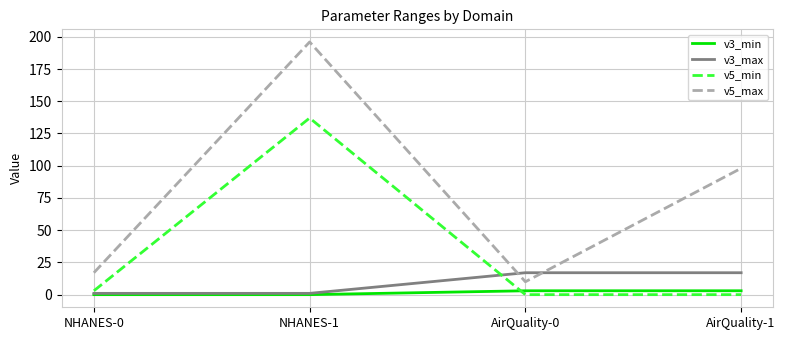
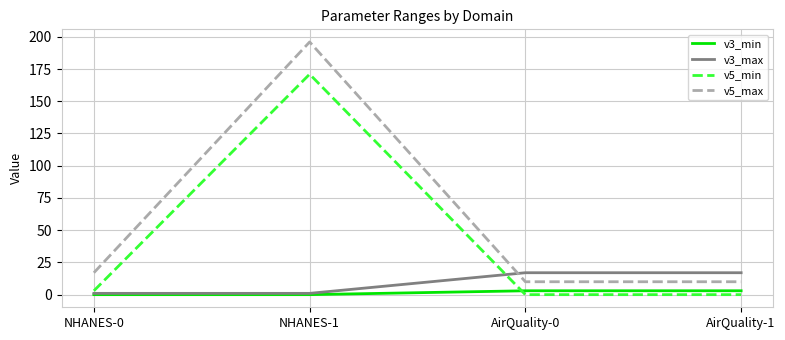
  {
    "v3_min": {
      "AirQuality-0": 3,
      "AirQuality-1": 3
    },
    "v3_max": {
      "AirQuality-0": 17,
      "AirQuality-1": 17
    },
    "v5_min": {
      "NHANES-0": 3,
-     "NHANES-1": 137,
+     "NHANES-1": 171,
      "AirQuality-0": 0,
      "AirQuality-1": 0
    },
    "v5_max": {
      "NHANES-0": 17,
      "NHANES-1": 196,
      "AirQuality-0": 10,
-     "AirQuality-1": 98
+     "AirQuality-1": 10
    }
  }
